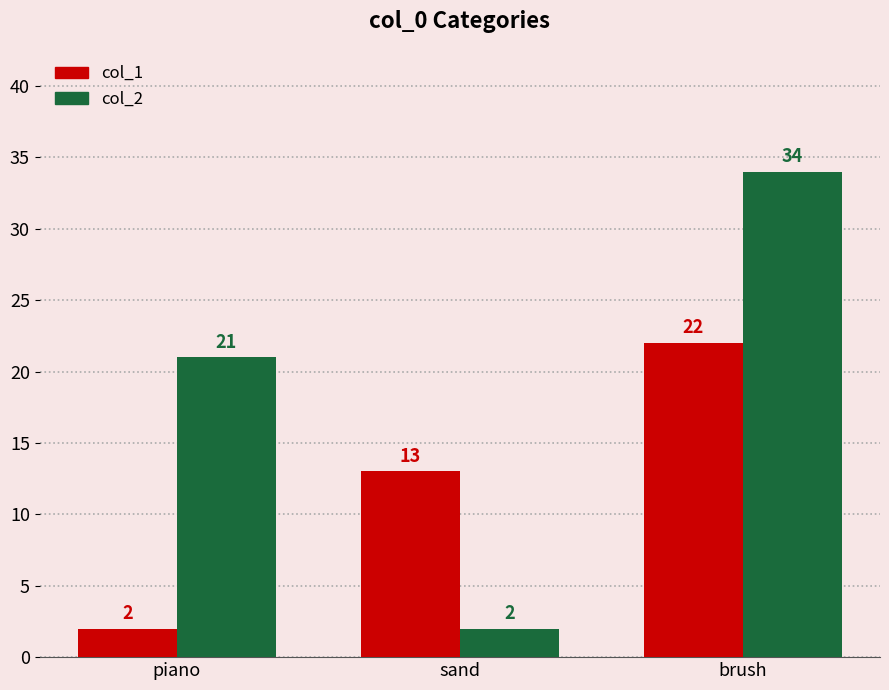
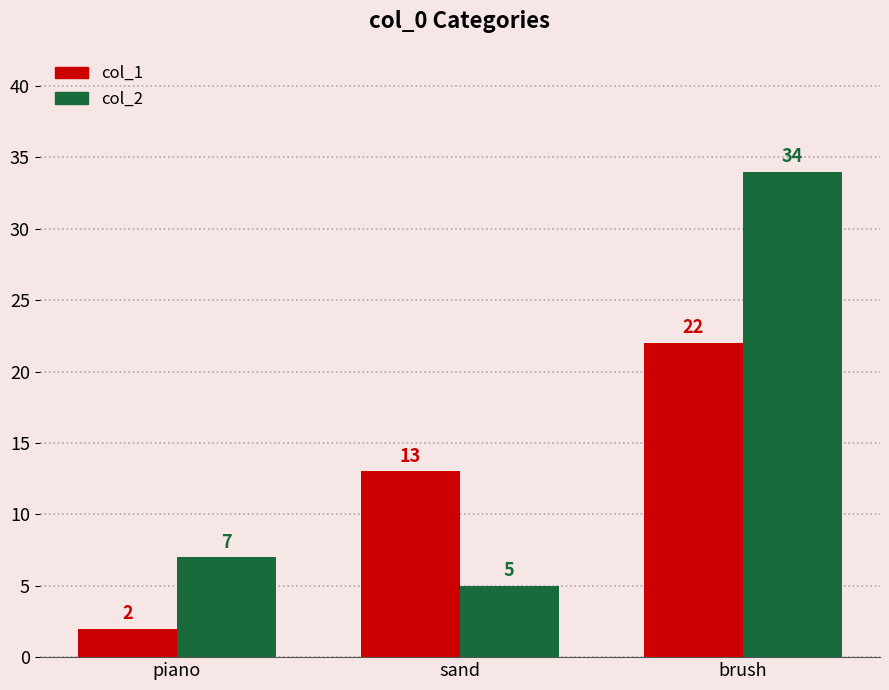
  {
    "col_1": {
      "piano": 2,
      "sand": 13,
      "brush": 22
    },
    "col_2": {
-     "piano": 21,
-     "sand": 2,
+     "piano": 7,
+     "sand": 5,
      "brush": 34
    }
  }
